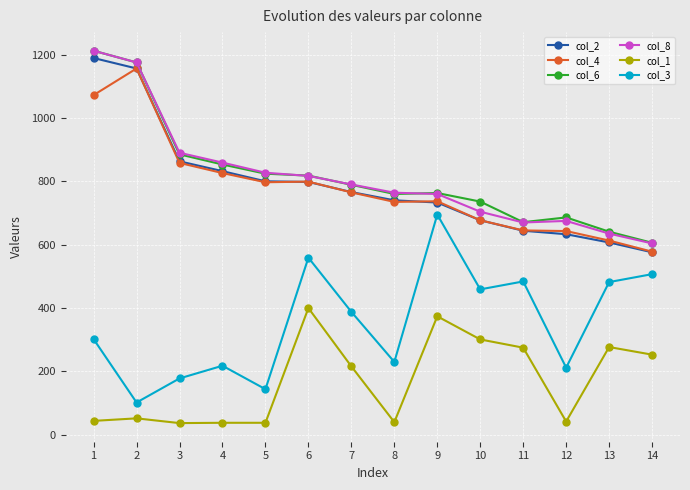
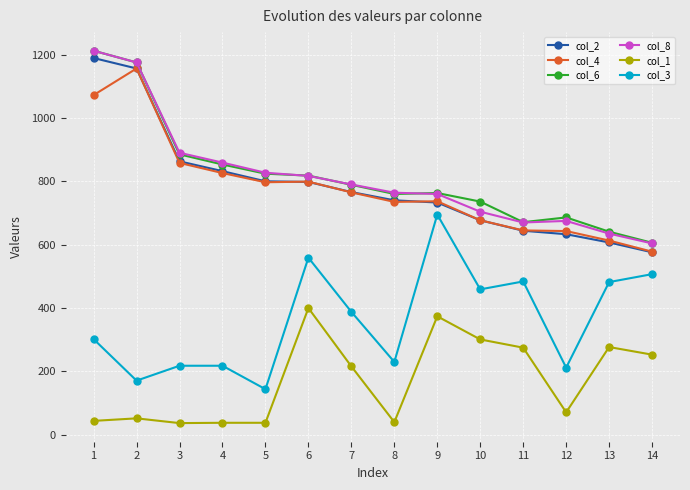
  {
    "col_2": {
      "1": 1190,
      "12": 630
    },
    "col_4": {
      "1": 1070,
      "12": 640
    },
    "col_6": {
      "10": 740,
      "12": 690
    },
    "col_8": {
      "10": 700,
      "12": 680
    },
    "col_1": {
      "1": 40,
      "2": 50,
      "3": 40,
      "4": 40,
      "5": 40,
      "6": 400,
      "7": 220,
      "8": 40,
      "9": 370,
      "10": 300,
      "11": 280,
-     "12": 40,
+     "12": 70,
      "13": 280,
      "14": 250
    },
    "col_3": {
      "1": 300,
-     "2": 100,
-     "3": 180,
+     "2": 170,
+     "3": 220,
      "4": 220,
      "5": 140,
      "6": 560,
      "7": 390,
      "8": 230,
      "9": 700,
      "10": 460,
      "11": 480,
      "12": 210,
      "13": 480,
      "14": 510
    }
  }
